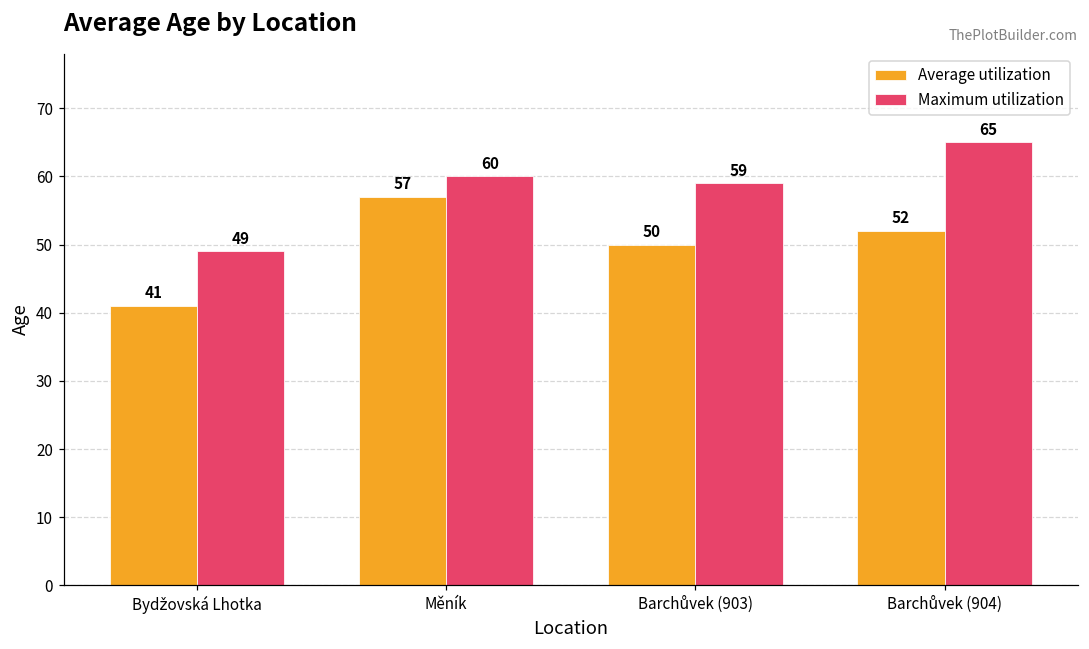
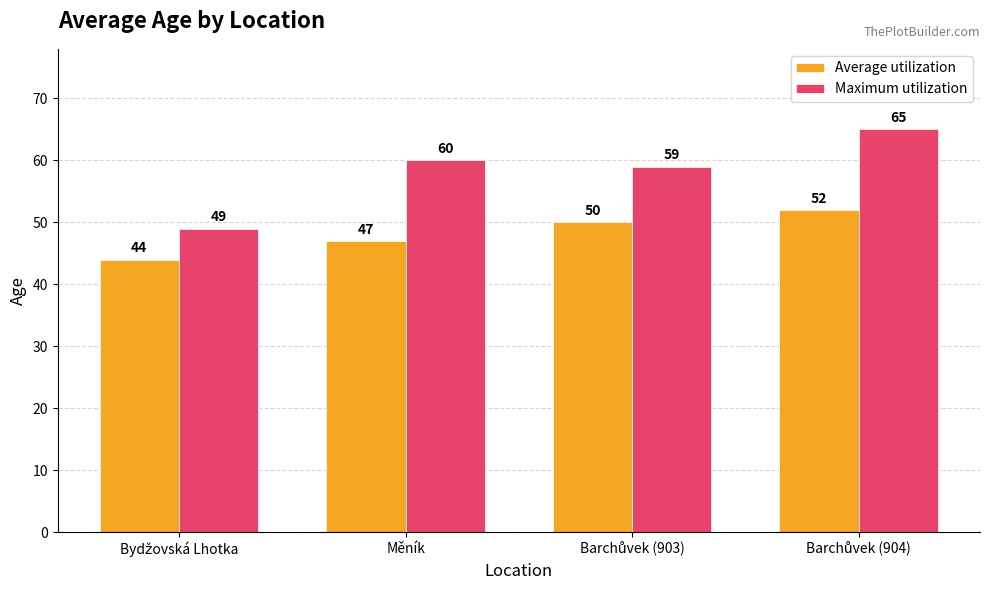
  {
    "Average utilization": {
-     "Bydžovská Lhotka": 41,
-     "Měník": 57,
+     "Bydžovská Lhotka": 44,
+     "Měník": 47,
      "Barchůvek (903)": 50,
      "Barchůvek (904)": 52
    },
    "Maximum utilization": {
      "Bydžovská Lhotka": 49,
      "Měník": 60,
      "Barchůvek (903)": 59,
      "Barchůvek (904)": 65
    }
  }
